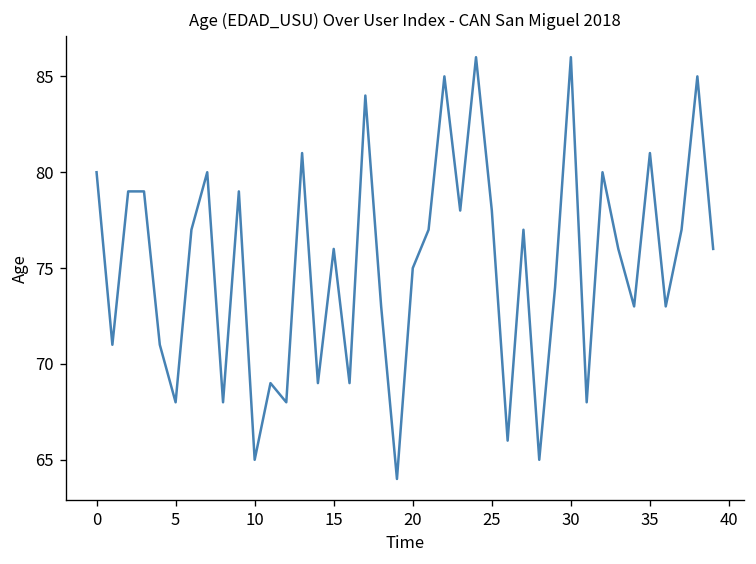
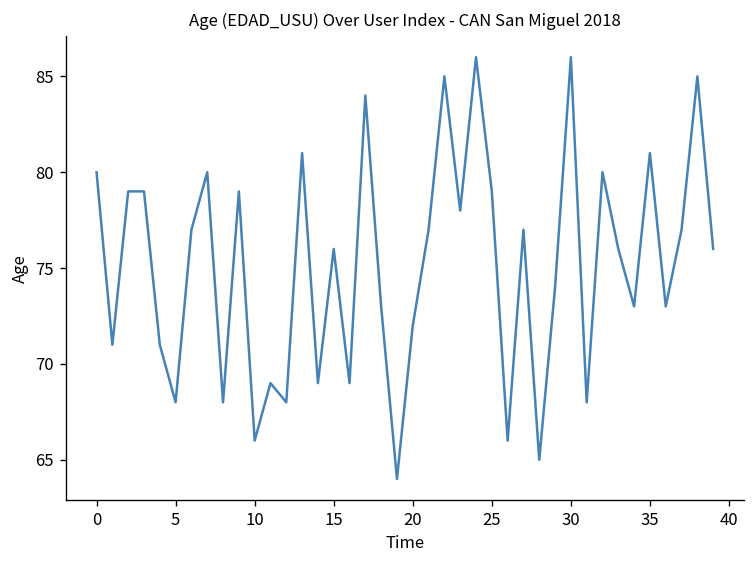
  {
    "0": 80,
    "5": 68,
-   "10": 65,
+   "10": 66,
    "15": 76,
-   "20": 75,
-   "25": 78,
+   "20": 72,
+   "25": 79,
    "30": 86,
    "35": 81
  }
